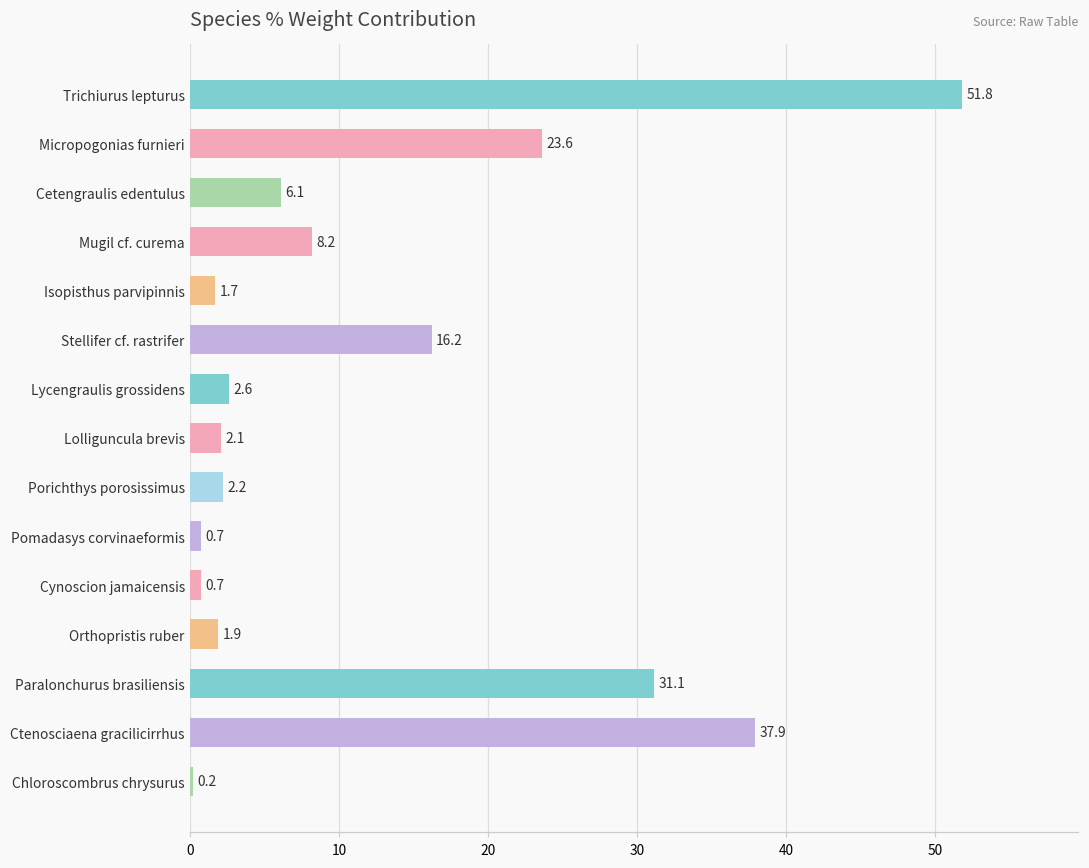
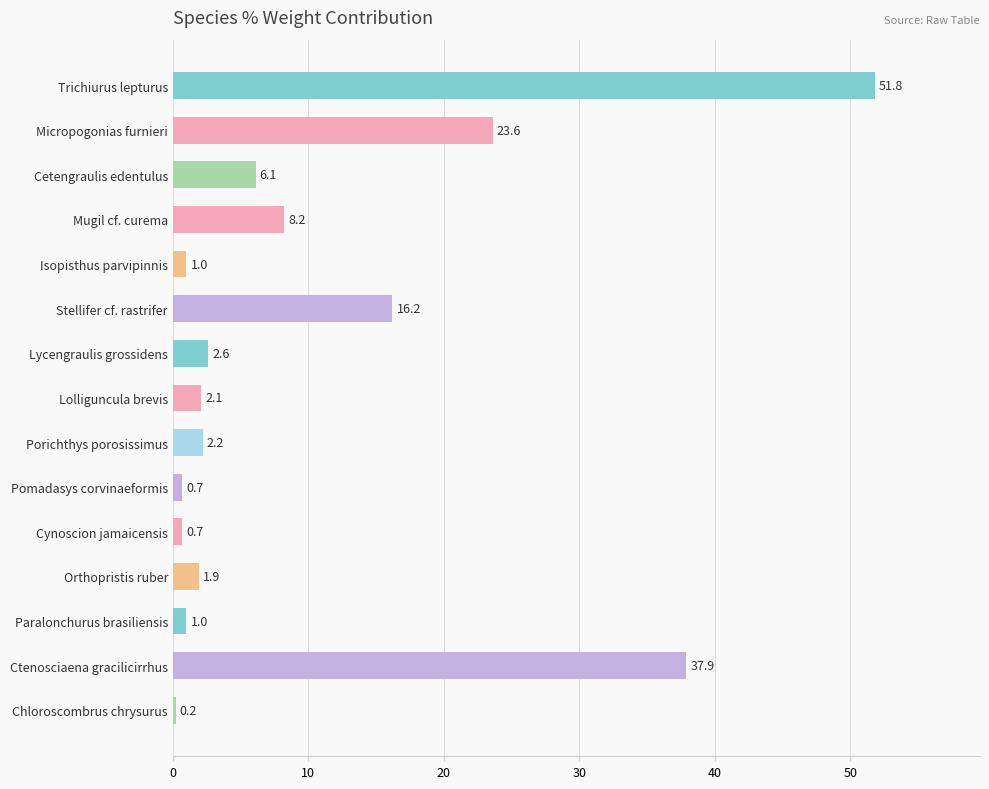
  {
    "Trichiurus lepturus": 51.8,
    "Micropogonias furnieri": 23.6,
    "Cetengraulis edentulus": 6.1,
    "Mugil cf. curema": 8.2,
-   "Isopisthus parvipinnis": 1.7,
+   "Isopisthus parvipinnis": 1.0,
    "Stellifer cf. rastrifer": 16.2,
    "Lycengraulis grossidens": 2.6,
    "Lolliguncula brevis": 2.1,
    "Porichthys porosissimus": 2.2,
    "Pomadasys corvinaeformis": 0.7,
    "Cynoscion jamaicensis": 0.7,
    "Orthopristis ruber": 1.9,
-   "Paralonchurus brasiliensis": 31.1,
+   "Paralonchurus brasiliensis": 1.0,
    "Ctenosciaena gracilicirrhus": 37.9,
    "Chloroscombrus chrysurus": 0.2
  }
